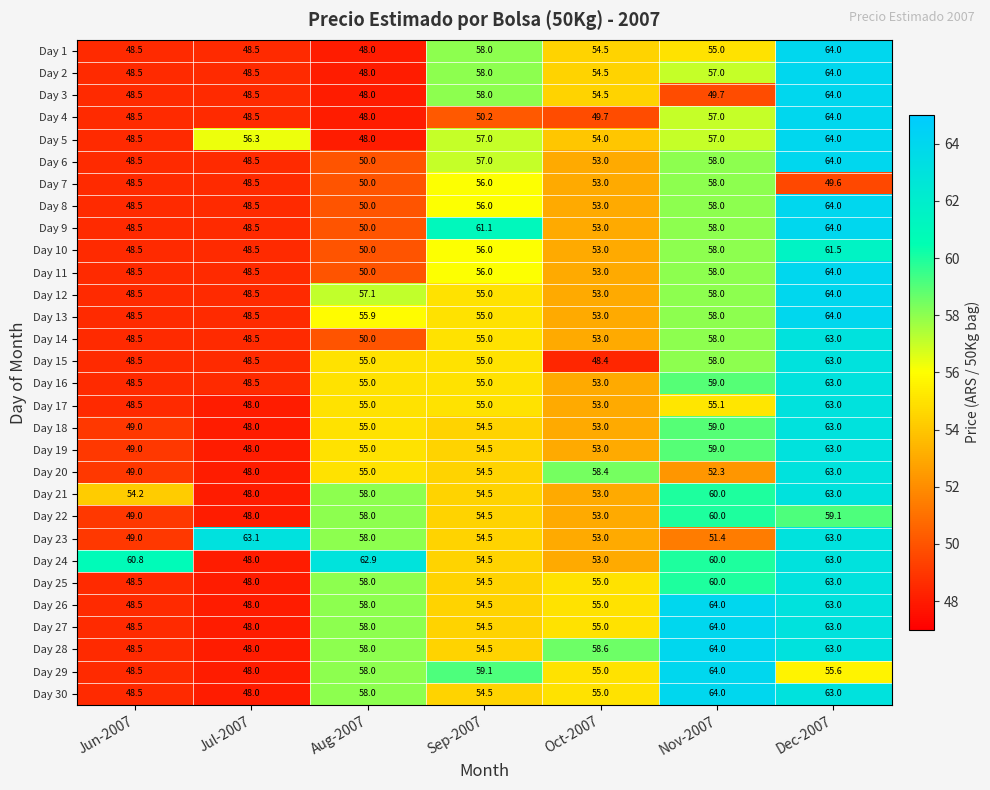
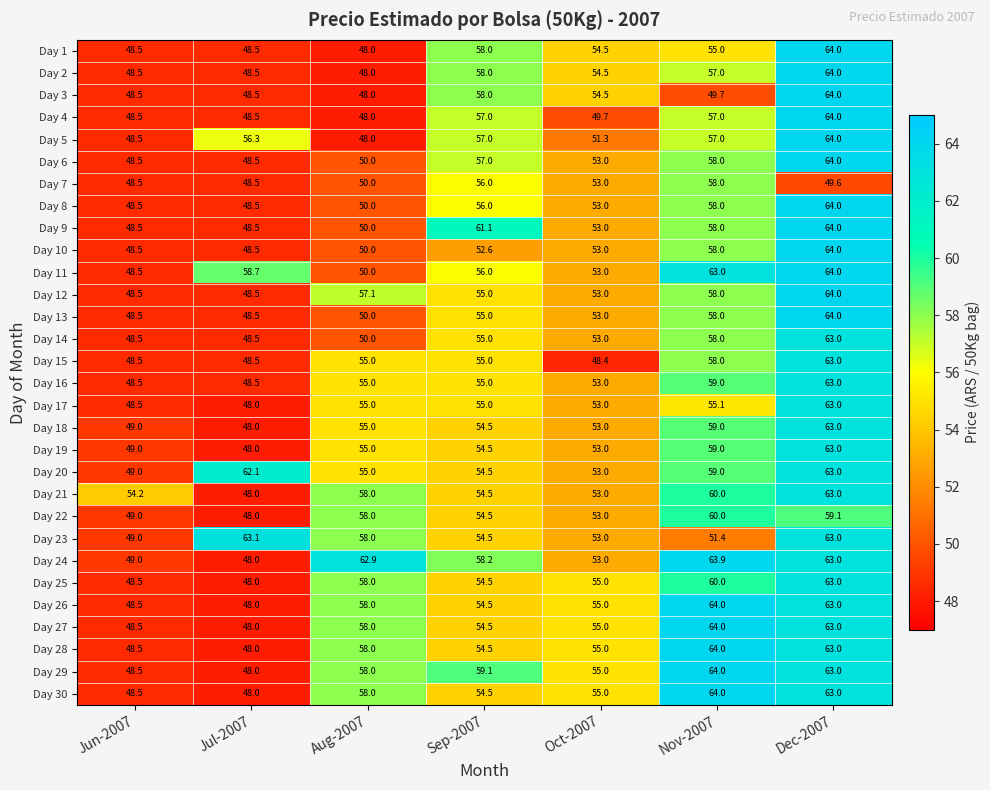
  {
    "Day 4": {
      "Jun-2007": 48.5,
      "Jul-2007": 48.5,
      "Aug-2007": 48.0,
-     "Sep-2007": 50.2,
+     "Sep-2007": 57.0,
      "Oct-2007": 49.7,
      "Nov-2007": 57.0,
      "Dec-2007": 64.0
    },
    "Day 5": {
      "Jun-2007": 48.5,
      "Jul-2007": 56.3,
      "Aug-2007": 48.0,
      "Sep-2007": 57.0,
-     "Oct-2007": 54.0,
+     "Oct-2007": 51.3,
      "Nov-2007": 57.0,
      "Dec-2007": 64.0
    },
    "Day 10": {
      "Jun-2007": 48.5,
      "Jul-2007": 48.5,
      "Aug-2007": 50.0,
-     "Sep-2007": 56.0,
+     "Sep-2007": 52.6,
      "Oct-2007": 53.0,
      "Nov-2007": 58.0,
-     "Dec-2007": 61.5
+     "Dec-2007": 64.0
    },
    "Day 11": {
      "Jun-2007": 48.5,
-     "Jul-2007": 48.5,
+     "Jul-2007": 58.7,
      "Aug-2007": 50.0,
      "Sep-2007": 56.0,
      "Oct-2007": 53.0,
-     "Nov-2007": 58.0,
+     "Nov-2007": 63.0,
      "Dec-2007": 64.0
    },
    "Day 13": {
      "Jun-2007": 48.5,
      "Jul-2007": 48.5,
-     "Aug-2007": 55.9,
+     "Aug-2007": 50.0,
      "Sep-2007": 55.0,
      "Oct-2007": 53.0,
      "Nov-2007": 58.0,
      "Dec-2007": 64.0
    },
    "Day 20": {
      "Jun-2007": 49.0,
-     "Jul-2007": 48.0,
+     "Jul-2007": 62.1,
      "Aug-2007": 55.0,
      "Sep-2007": 54.5,
-     "Oct-2007": 58.4,
-     "Nov-2007": 52.3,
+     "Oct-2007": 53.0,
+     "Nov-2007": 59.0,
      "Dec-2007": 63.0
    },
    "Day 24": {
-     "Jun-2007": 60.8,
+     "Jun-2007": 49.0,
      "Jul-2007": 48.0,
      "Aug-2007": 62.9,
-     "Sep-2007": 54.5,
+     "Sep-2007": 58.2,
      "Oct-2007": 53.0,
-     "Nov-2007": 60.0,
+     "Nov-2007": 63.9,
      "Dec-2007": 63.0
    },
    "Day 28": {
      "Jun-2007": 48.5,
      "Jul-2007": 48.0,
      "Aug-2007": 58.0,
      "Sep-2007": 54.5,
-     "Oct-2007": 58.6,
+     "Oct-2007": 55.0,
      "Nov-2007": 64.0,
      "Dec-2007": 63.0
    },
    "Day 29": {
      "Jun-2007": 48.5,
      "Jul-2007": 48.0,
      "Aug-2007": 58.0,
      "Sep-2007": 59.1,
      "Oct-2007": 55.0,
      "Nov-2007": 64.0,
-     "Dec-2007": 55.6
+     "Dec-2007": 63.0
    }
  }
